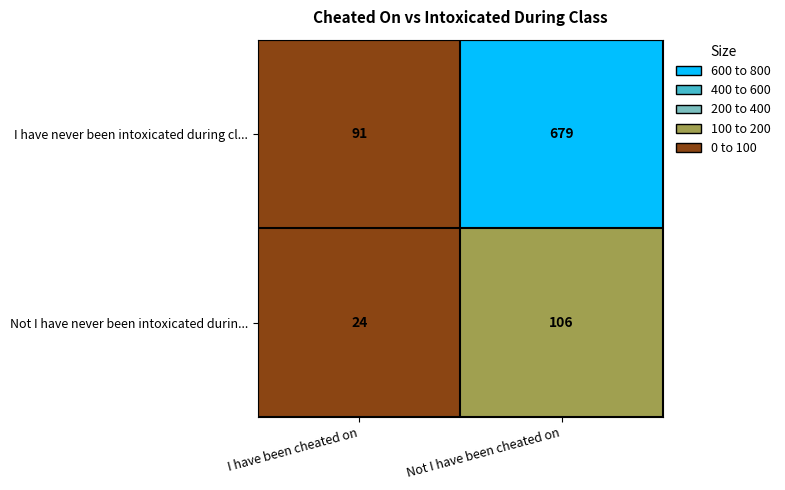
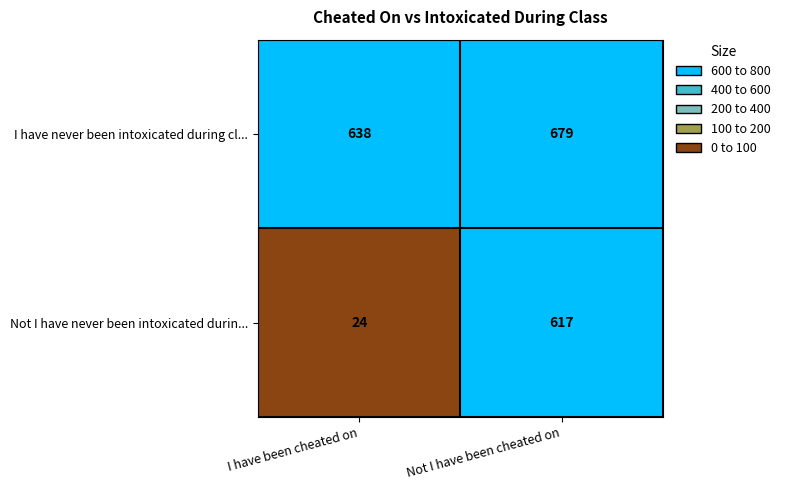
  {
    "I have never been intoxicated during cl...": {
-     "I have been cheated on": 91,
+     "I have been cheated on": 638,
      "Not I have been cheated on": 679
    },
    "Not I have never been intoxicated durin...": {
      "I have been cheated on": 24,
-     "Not I have been cheated on": 106
+     "Not I have been cheated on": 617
    }
  }
